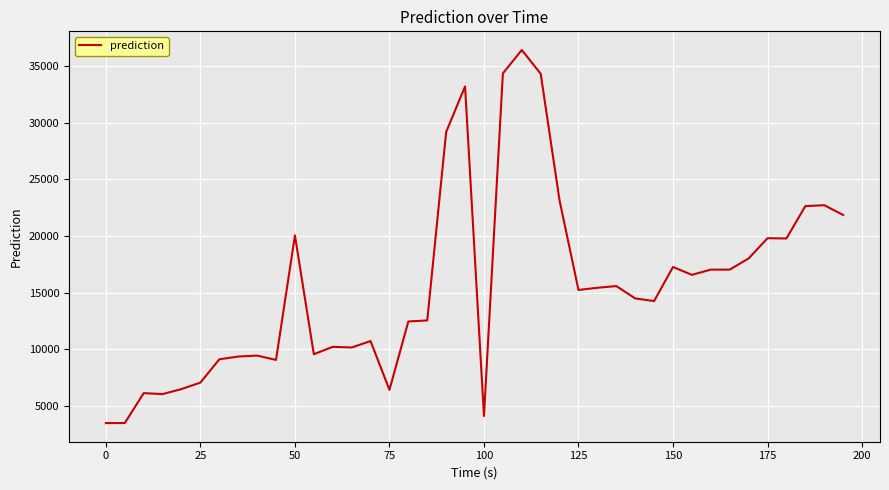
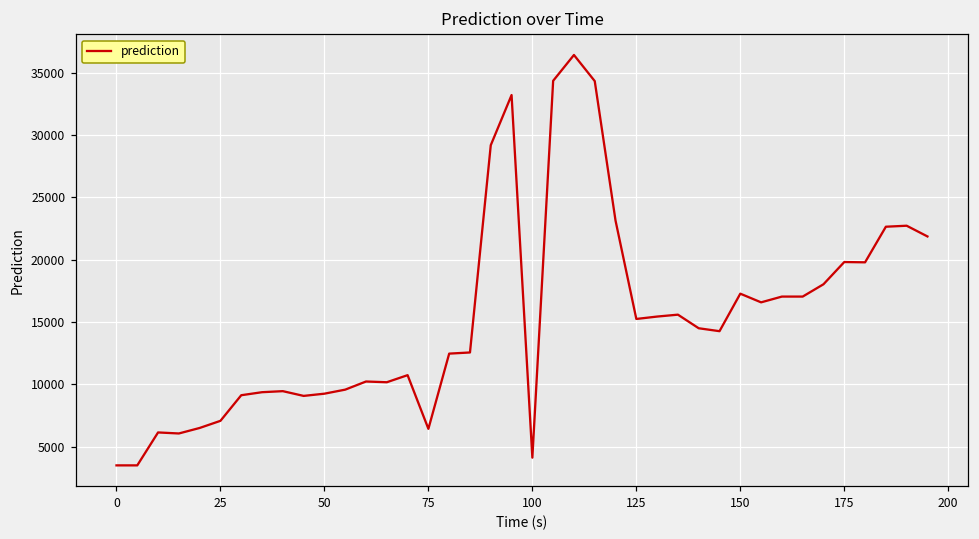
  {
    "0": 3500,
    "25": 7100,
-   "50": 20100,
+   "50": 9200,
    "75": 6400,
    "100": 4100,
    "125": 15200,
    "150": 17300,
    "175": 19800
  }
